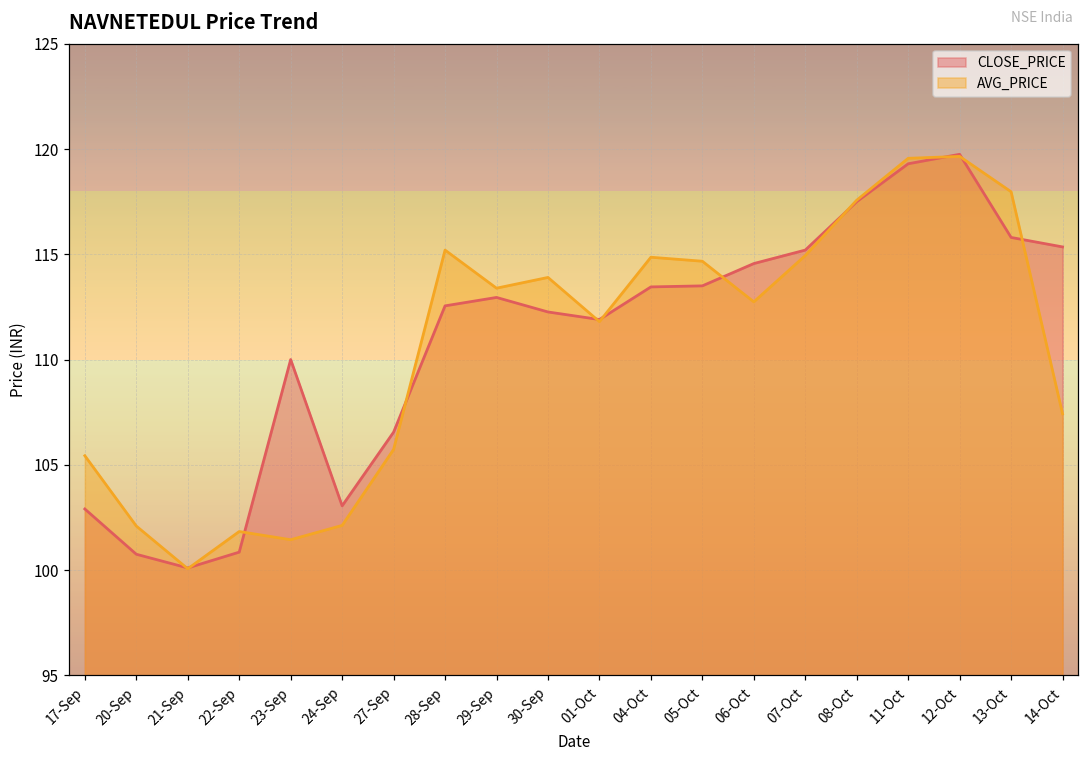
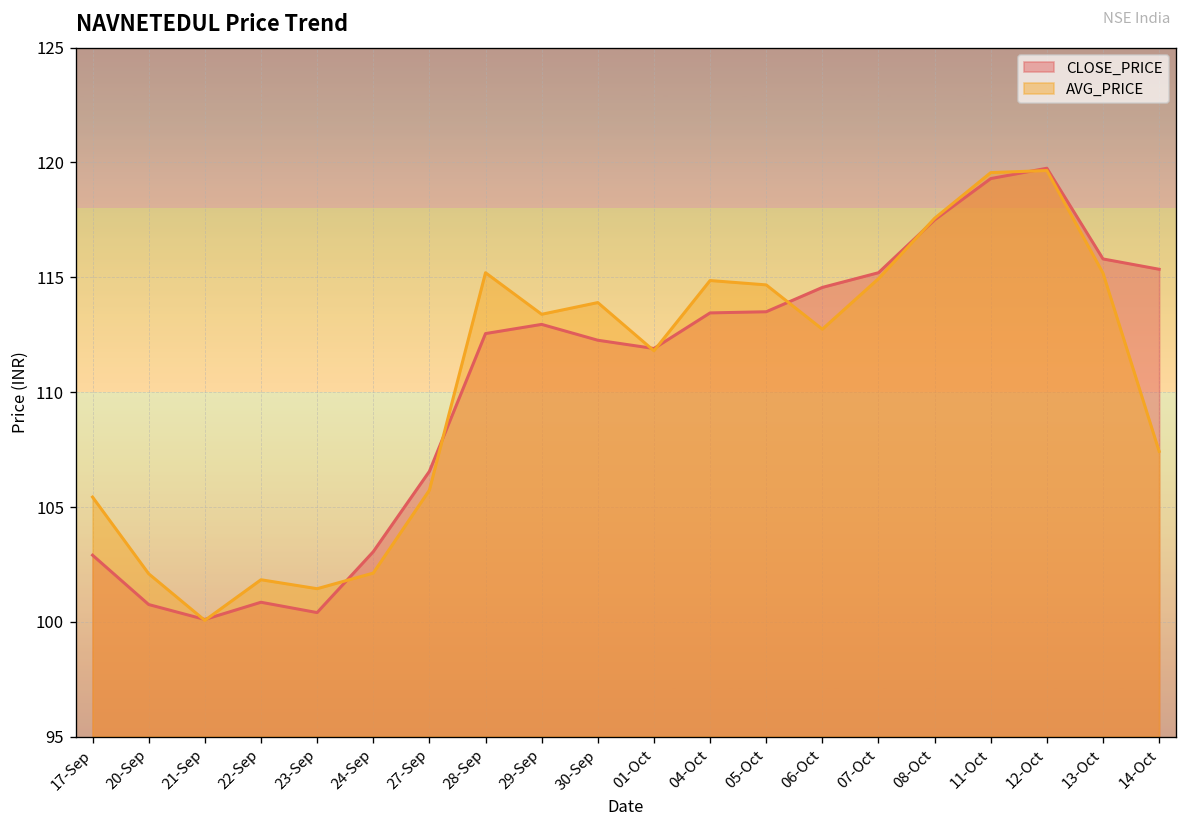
  {
    "CLOSE_PRICE": {
      "17-Sep": 102.9,
      "20-Sep": 100.8,
      "22-Sep": 100.9,
-     "23-Sep": 110.0,
+     "23-Sep": 100.4,
      "24-Sep": 103.1,
      "27-Sep": 106.6,
      "28-Sep": 112.6,
      "29-Sep": 113.0,
      "30-Sep": 112.3,
      "04-Oct": 113.5,
      "05-Oct": 113.5,
      "06-Oct": 114.6,
      "07-Oct": 115.2,
      "11-Oct": 119.3,
      "13-Oct": 115.8,
      "14-Oct": 115.4
    },
    "AVG_PRICE": {
      "17-Sep": 105.4,
      "20-Sep": 102.1,
      "22-Sep": 101.8,
      "23-Sep": 101.4,
      "24-Sep": 102.1,
      "27-Sep": 105.7,
      "28-Sep": 115.2,
      "29-Sep": 113.4,
      "30-Sep": 113.9,
      "04-Oct": 114.9,
      "05-Oct": 114.7,
      "06-Oct": 112.7,
      "07-Oct": 114.9,
      "11-Oct": 119.6,
-     "13-Oct": 118.0,
+     "13-Oct": 115.2,
      "14-Oct": 107.4
    }
  }
